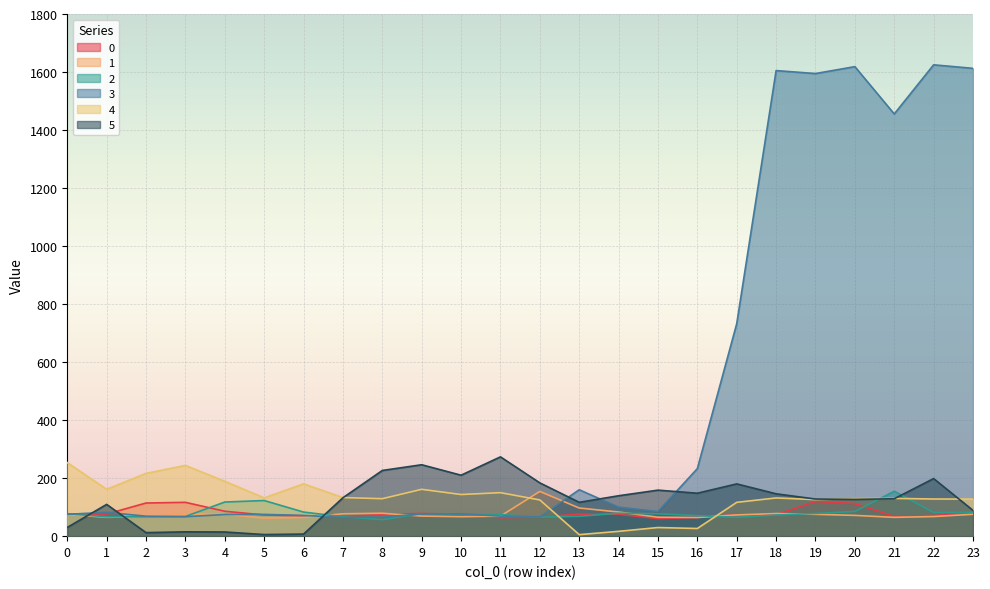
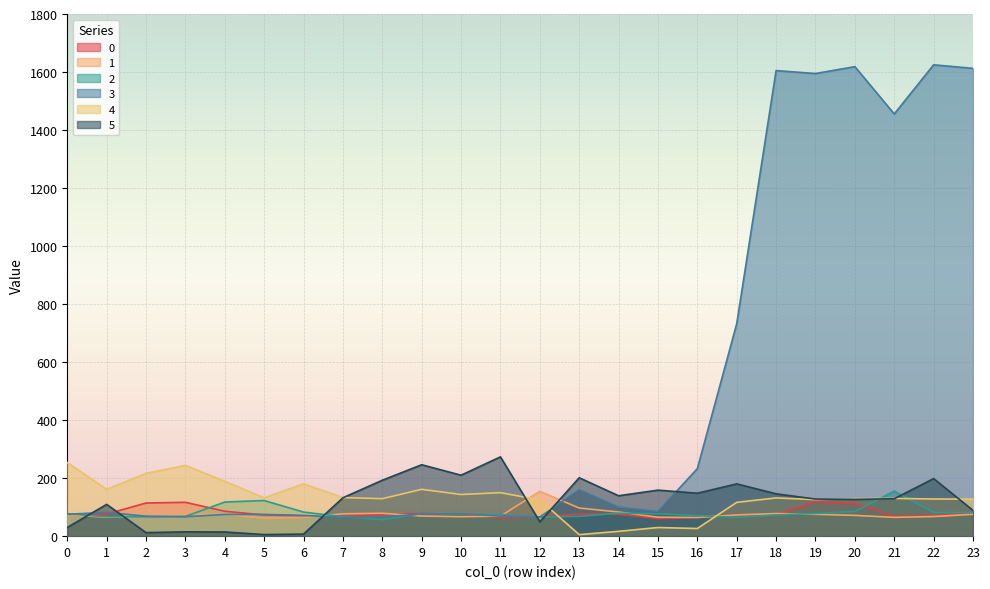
  {
    "0": {
      "2": 110,
      "3": 120,
      "4": 90,
      "20": 110
    },
    "5": {
      "0": 30,
      "1": 110,
      "2": 10,
      "3": 10,
      "4": 10,
      "5": 10,
      "6": 10,
-     "8": 230,
+     "8": 190,
      "9": 250,
      "10": 210,
      "11": 270,
-     "12": 180,
-     "13": 120,
+     "12": 50,
+     "13": 200,
      "14": 140,
      "15": 160,
      "16": 150,
      "17": 180,
      "18": 150,
      "22": 200
    }
  }
